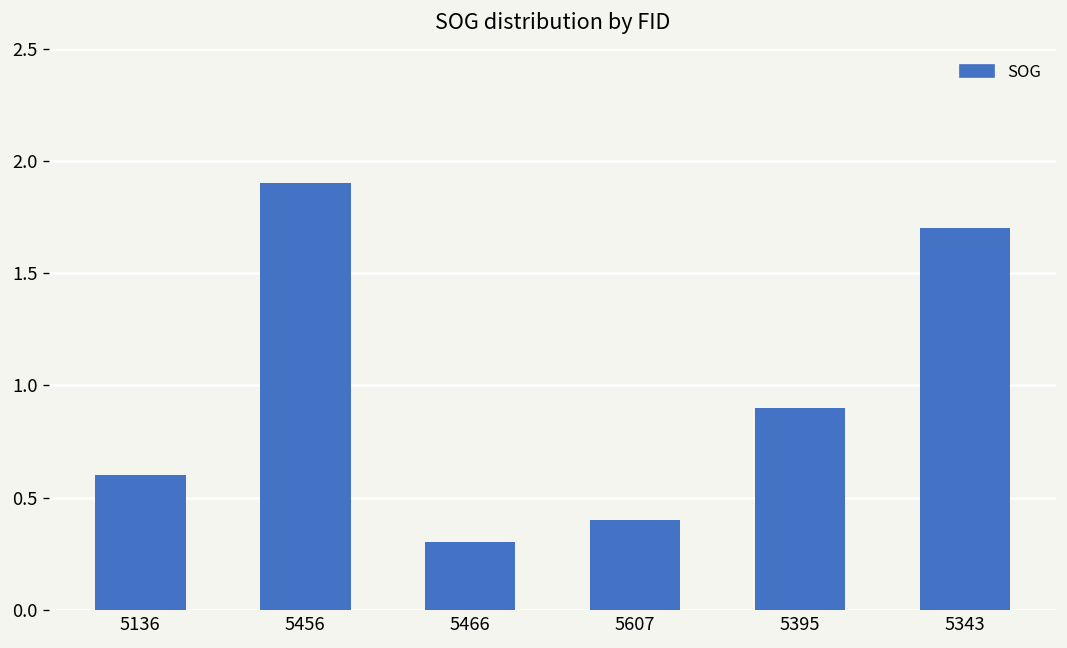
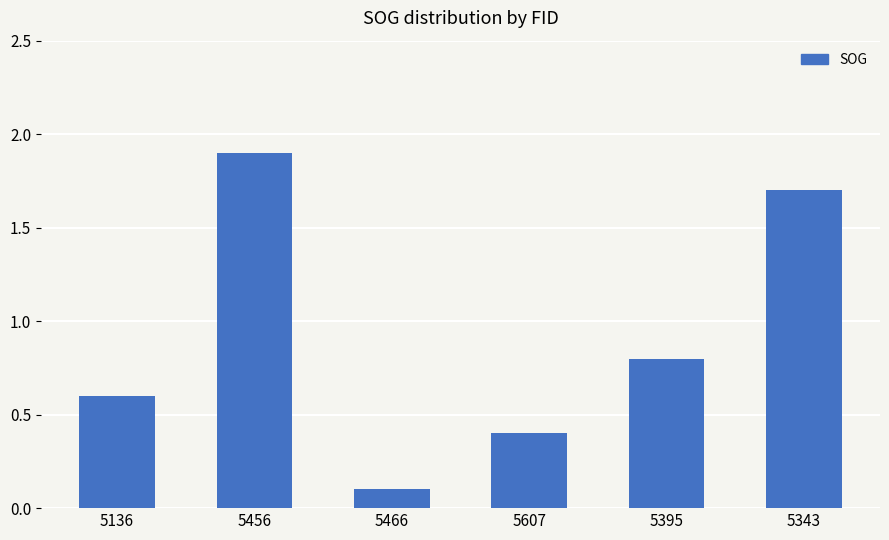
  {
    "5136": 0.6,
    "5456": 1.9,
-   "5466": 0.3,
+   "5466": 0.1,
    "5607": 0.4,
-   "5395": 0.9,
+   "5395": 0.8,
    "5343": 1.7
  }
